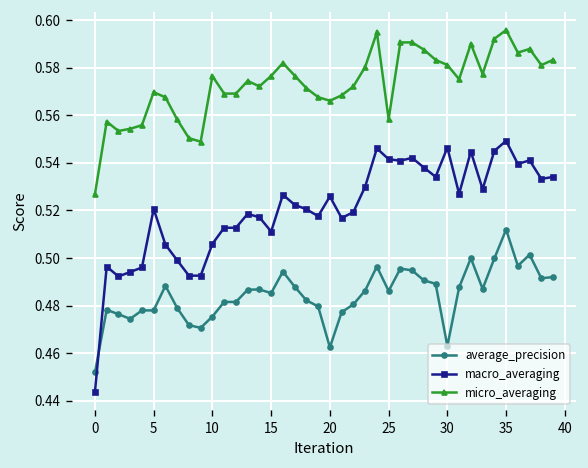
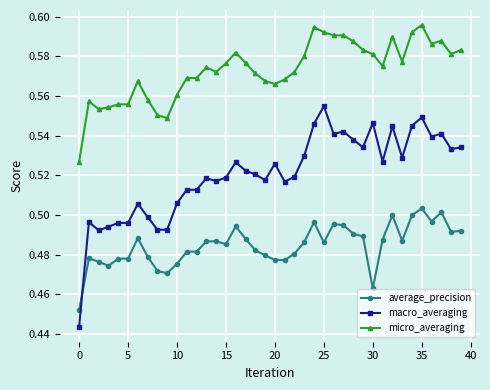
  {
    "average_precision": {
      "0": 0.452,
      "5": 0.478,
      "10": 0.475,
      "15": 0.485,
-     "20": 0.462,
+     "20": 0.477,
      "25": 0.486,
      "30": 0.463,
-     "35": 0.512
+     "35": 0.503
    },
    "macro_averaging": {
      "0": 0.444,
-     "5": 0.521,
+     "5": 0.496,
      "10": 0.506,
-     "15": 0.511,
+     "15": 0.519,
      "20": 0.526,
-     "25": 0.542,
+     "25": 0.555,
      "30": 0.546,
      "35": 0.549
    },
    "micro_averaging": {
      "0": 0.527,
-     "5": 0.570,
-     "10": 0.577,
+     "5": 0.556,
+     "10": 0.561,
      "15": 0.577,
      "20": 0.566,
-     "25": 0.558,
+     "25": 0.592,
      "30": 0.581,
      "35": 0.596
    }
  }
